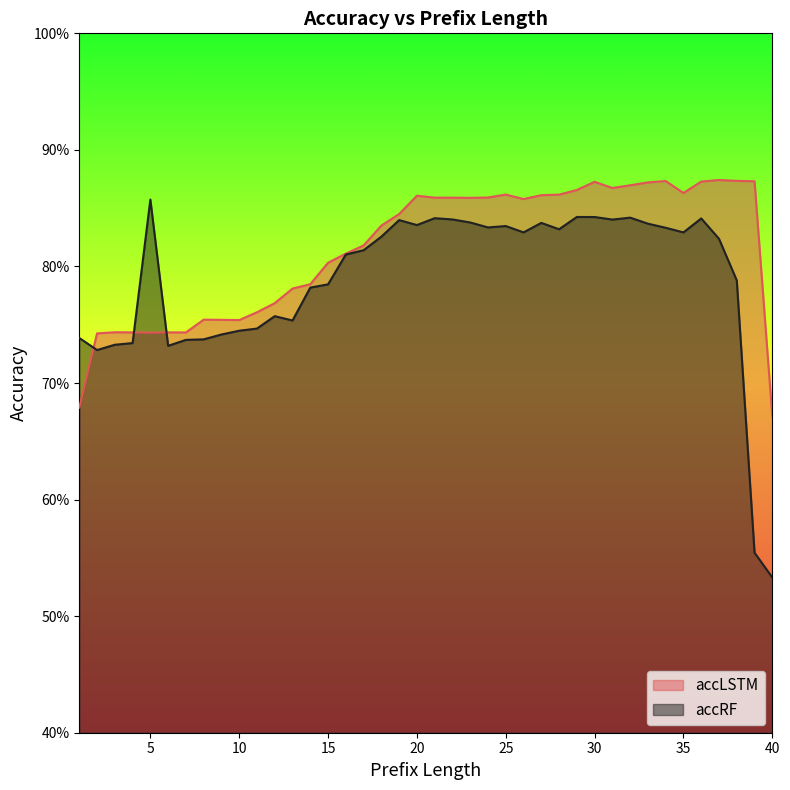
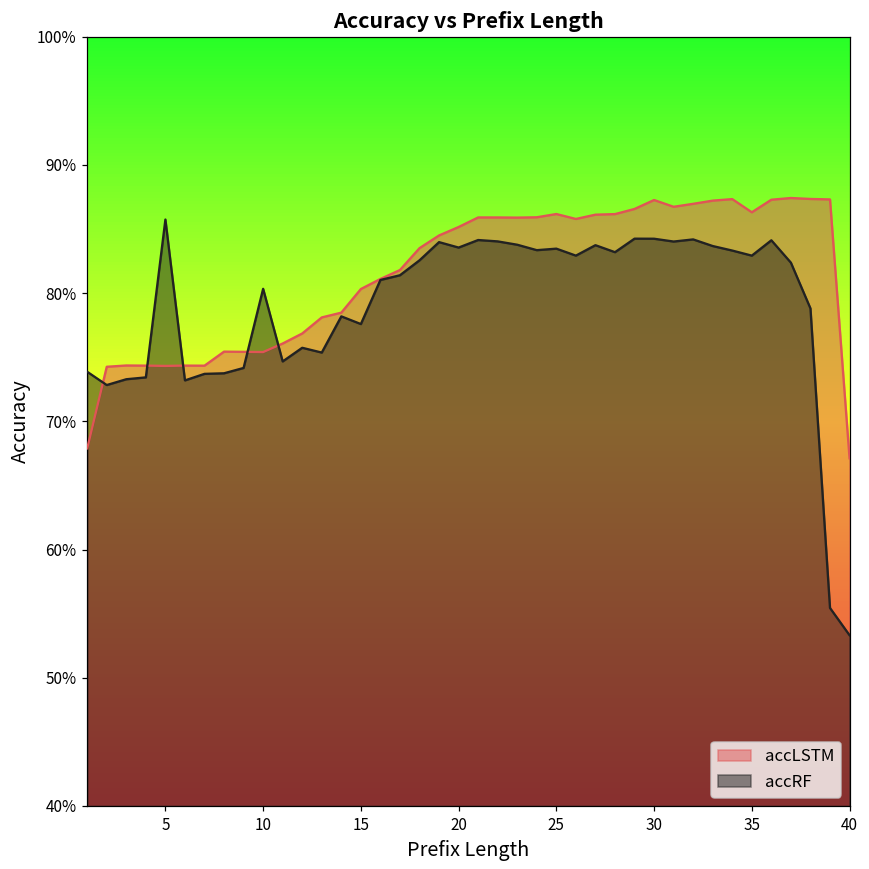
  {
    "accLSTM": {
      "5": "74.3%",
      "10": "75.4%",
      "15": "80.3%",
-     "20": "86.1%",
+     "20": "85.2%",
      "25": "86.2%",
      "30": "87.3%",
      "35": "86.3%",
      "40": "67.1%"
    },
    "accRF": {
      "5": "85.7%",
-     "10": "74.5%",
-     "15": "78.5%",
+     "10": "80.3%",
+     "15": "77.6%",
      "20": "83.6%",
      "25": "83.5%",
      "30": "84.2%",
      "35": "82.9%",
      "40": "53.3%"
    }
  }
